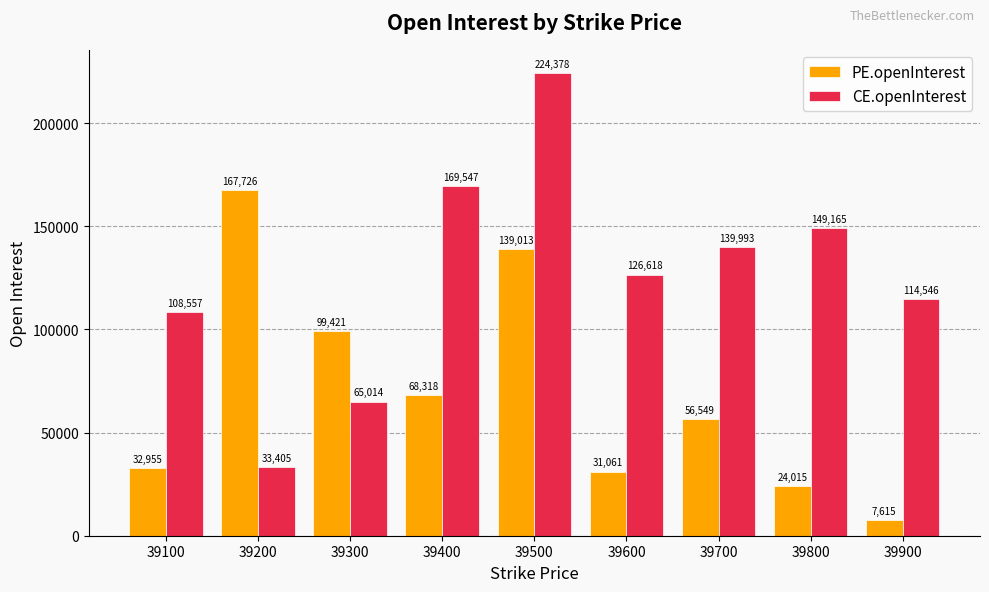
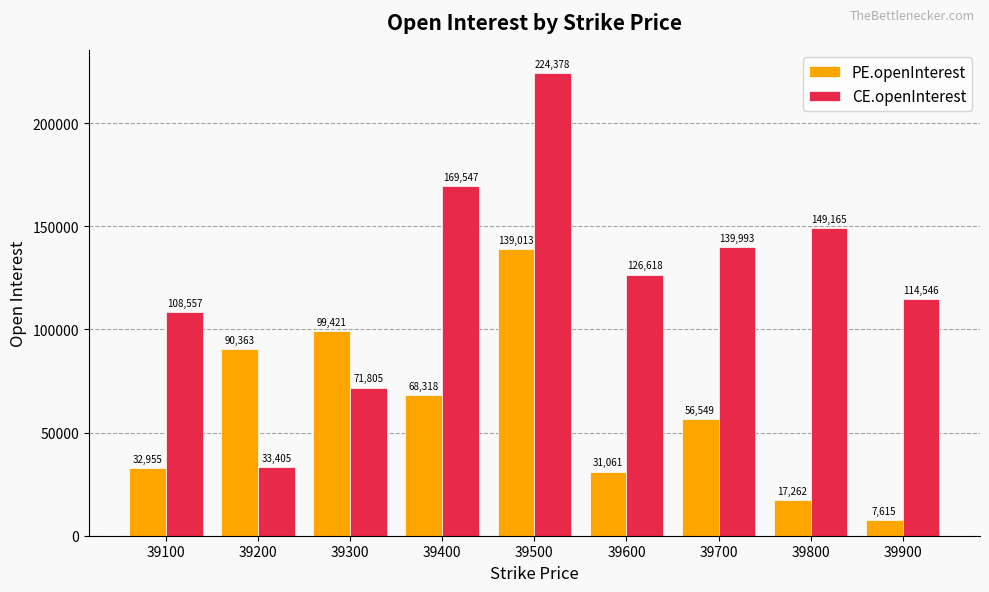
  {
    "PE.openInterest": {
-     "39200": "167,726",
+     "39200": "90,363",
      "39300": "99,421",
      "39400": "68,318",
      "39500": "139,013",
-     "39800": "24,015",
+     "39800": "17,262",
      "39900": "7,615"
    },
    "CE.openInterest": {
      "39200": "33,405",
-     "39300": "65,014",
+     "39300": "71,805",
      "39500": "224,378",
      "39600": "126,618",
      "39700": "139,993",
      "39800": "149,165",
      "39900": "114,546"
    }
  }
